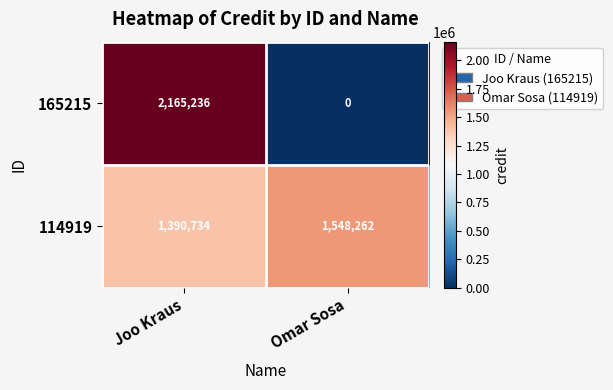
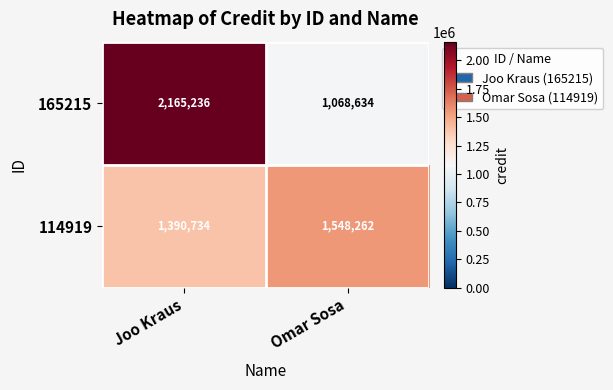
  {
    "165215": {
      "Joo Kraus": "2,165,236",
-     "Omar Sosa": "0"
+     "Omar Sosa": "1,068,634"
    },
    "114919": {
      "Joo Kraus": "1,390,734",
      "Omar Sosa": "1,548,262"
    }
  }
